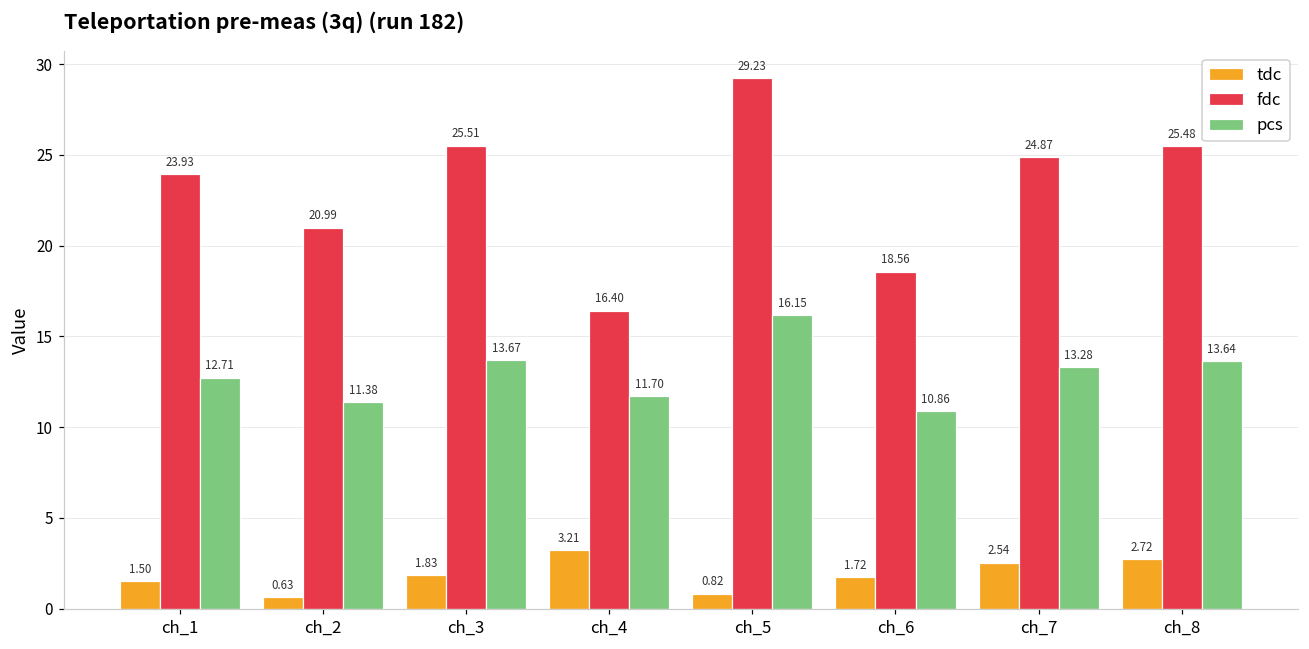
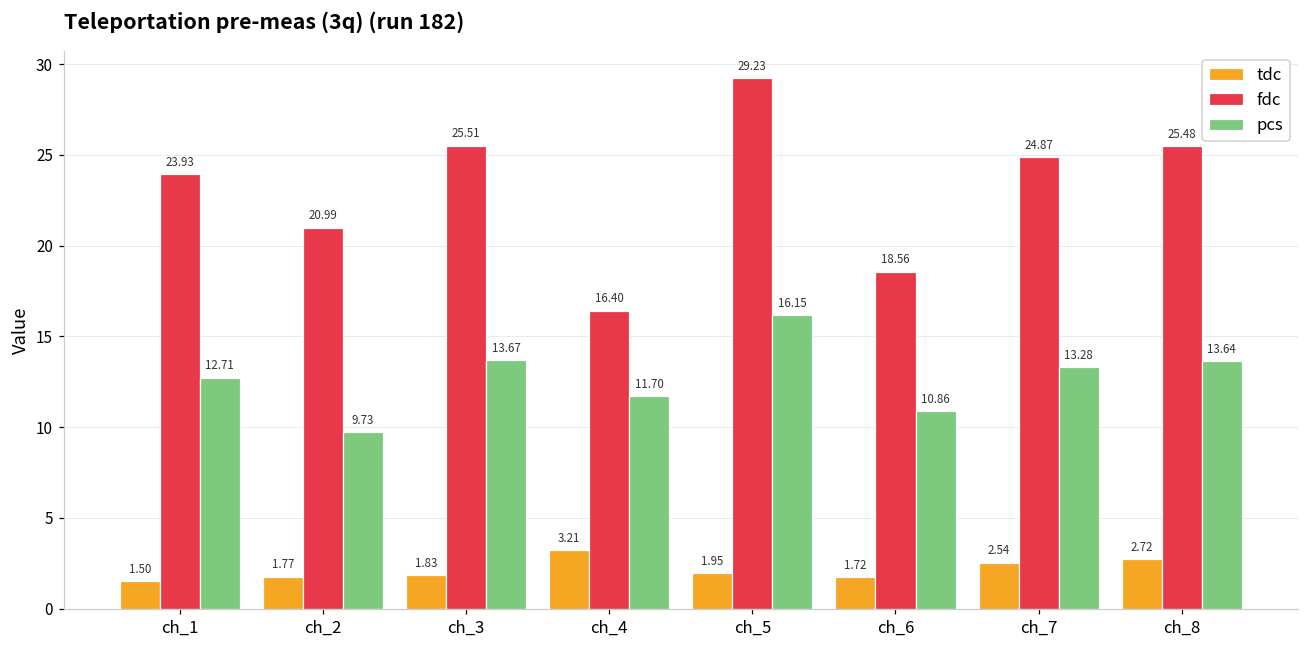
  {
    "tdc": {
      "ch_1": 1.50,
-     "ch_2": 0.63,
+     "ch_2": 1.77,
      "ch_3": 1.83,
      "ch_4": 3.21,
-     "ch_5": 0.82,
+     "ch_5": 1.95,
      "ch_6": 1.72,
      "ch_7": 2.54,
      "ch_8": 2.72
    },
    "fdc": {
      "ch_1": 23.93,
      "ch_2": 20.99,
      "ch_3": 25.51,
      "ch_4": 16.40,
      "ch_5": 29.23,
      "ch_6": 18.56,
      "ch_7": 24.87,
      "ch_8": 25.48
    },
    "pcs": {
      "ch_1": 12.71,
-     "ch_2": 11.38,
+     "ch_2": 9.73,
      "ch_3": 13.67,
      "ch_4": 11.70,
      "ch_5": 16.15,
      "ch_6": 10.86,
      "ch_7": 13.28,
      "ch_8": 13.64
    }
  }
